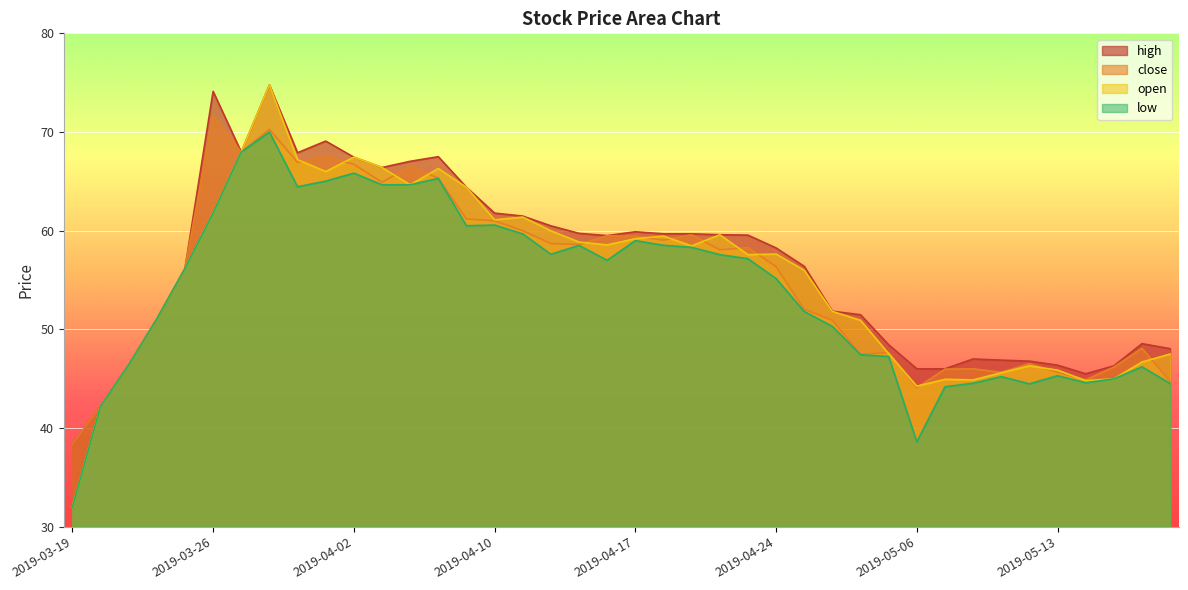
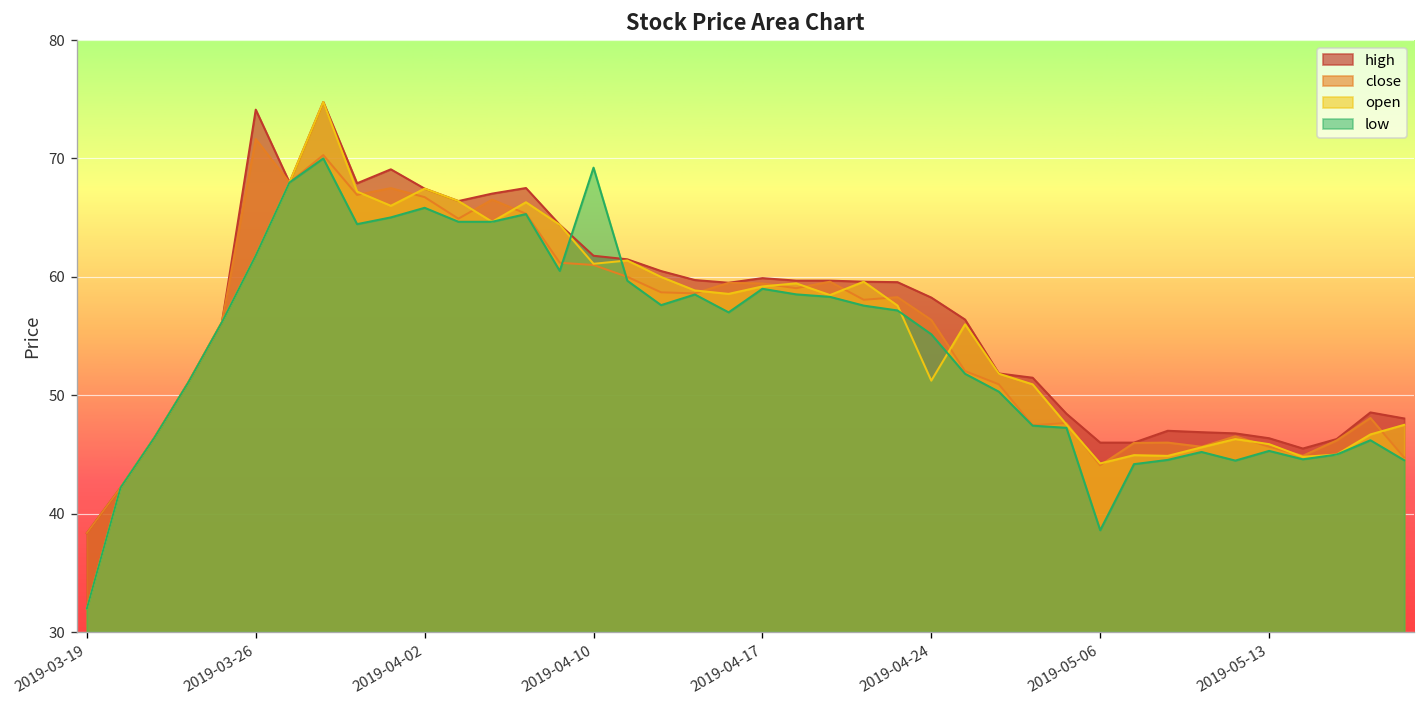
  {
    "high": {
      "2019-03-26": 74,
      "2019-04-10": 62,
      "2019-04-17": 60,
      "2019-04-24": 58,
      "2019-05-06": 46,
      "2019-05-13": 46
    },
    "close": {
      "2019-03-26": 72,
      "2019-04-02": 67,
      "2019-04-24": 56
    },
    "open": {
-     "2019-04-24": 58
+     "2019-04-24": 51
    },
    "low": {
      "2019-04-02": 66,
-     "2019-04-10": 61,
+     "2019-04-10": 69,
      "2019-04-24": 55,
      "2019-05-06": 39,
      "2019-05-13": 45
    }
  }
